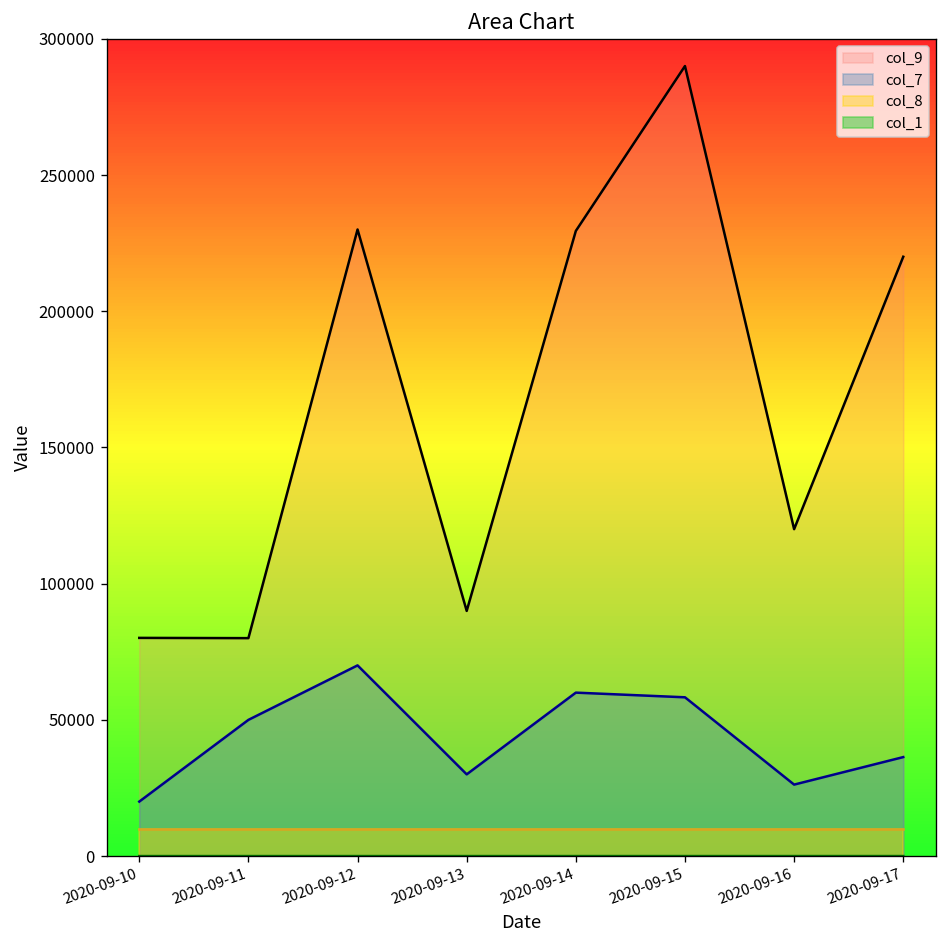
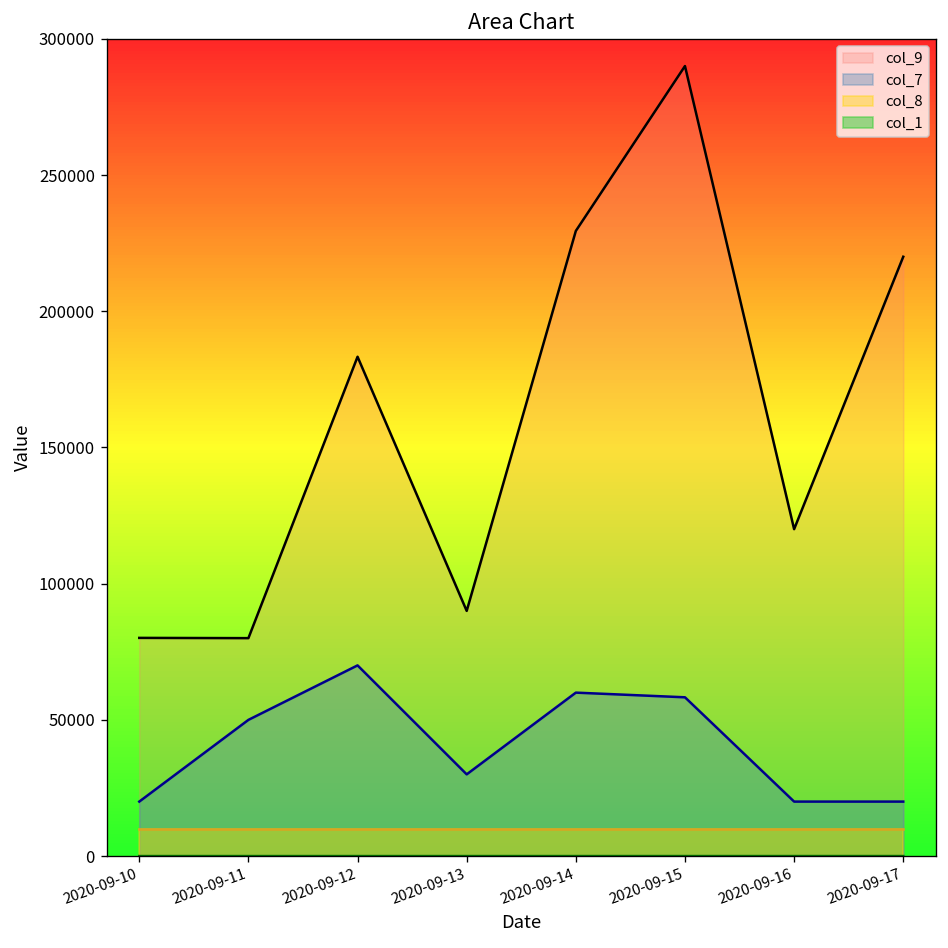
  {
    "col_9": {
      "2020-09-10": 80000,
      "2020-09-11": 80000,
-     "2020-09-12": 230000,
+     "2020-09-12": 183000,
      "2020-09-13": 90000,
      "2020-09-14": 229000,
      "2020-09-15": 290000,
      "2020-09-16": 120000,
      "2020-09-17": 220000
    },
    "col_7": {
      "2020-09-10": 20000,
      "2020-09-11": 50000,
      "2020-09-12": 70000,
      "2020-09-13": 30000,
      "2020-09-14": 60000,
      "2020-09-15": 58000,
-     "2020-09-16": 26000,
-     "2020-09-17": 36000
+     "2020-09-16": 20000,
+     "2020-09-17": 20000
    },
    "col_8": {
      "2020-09-10": 10000,
      "2020-09-11": 10000,
      "2020-09-12": 10000,
      "2020-09-13": 10000,
      "2020-09-14": 10000,
      "2020-09-15": 10000,
      "2020-09-16": 10000,
      "2020-09-17": 10000
    },
    "col_1": {
      "2020-09-10": 0,
      "2020-09-11": 0,
      "2020-09-12": 0,
      "2020-09-13": 0,
      "2020-09-14": 0,
      "2020-09-15": 0,
      "2020-09-16": 0,
      "2020-09-17": 0
    }
  }
